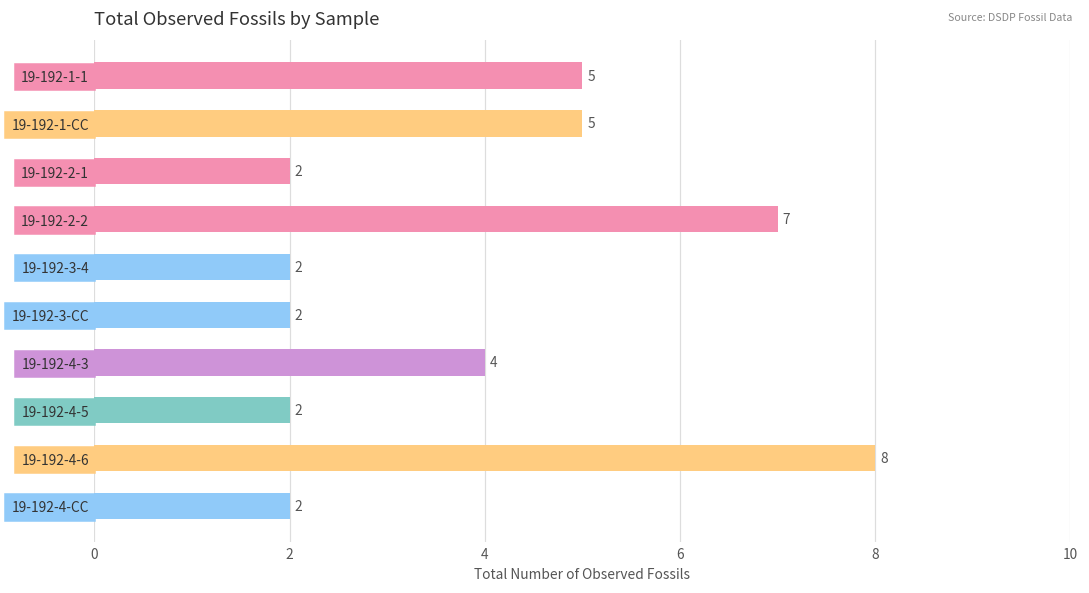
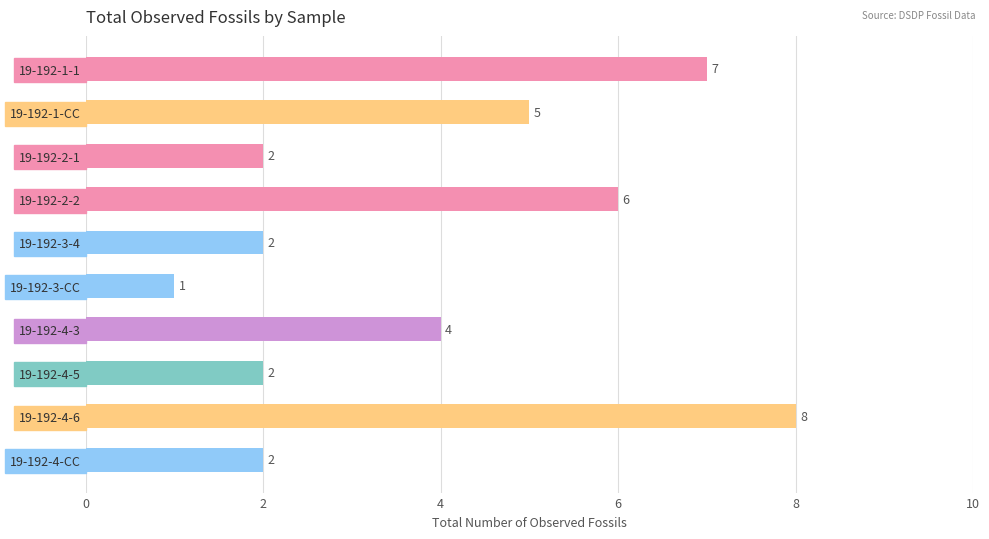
  {
-   "19-192-1-1": 5,
+   "19-192-1-1": 7,
    "19-192-1-CC": 5,
    "19-192-2-1": 2,
-   "19-192-2-2": 7,
+   "19-192-2-2": 6,
    "19-192-3-4": 2,
-   "19-192-3-CC": 2,
+   "19-192-3-CC": 1,
    "19-192-4-3": 4,
    "19-192-4-5": 2,
    "19-192-4-6": 8,
    "19-192-4-CC": 2
  }
